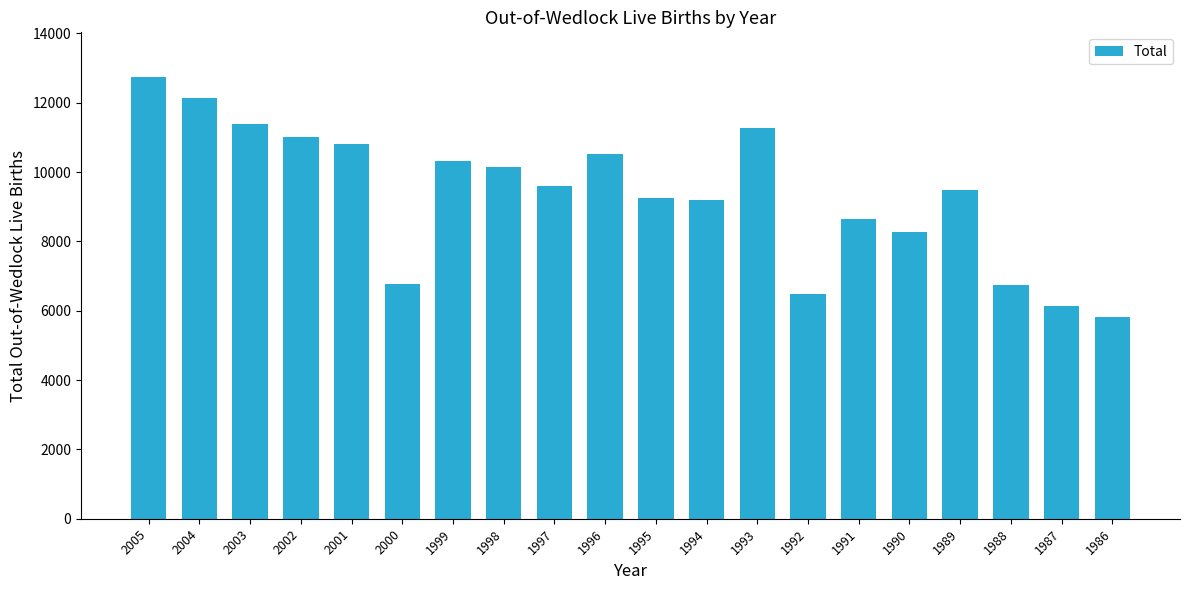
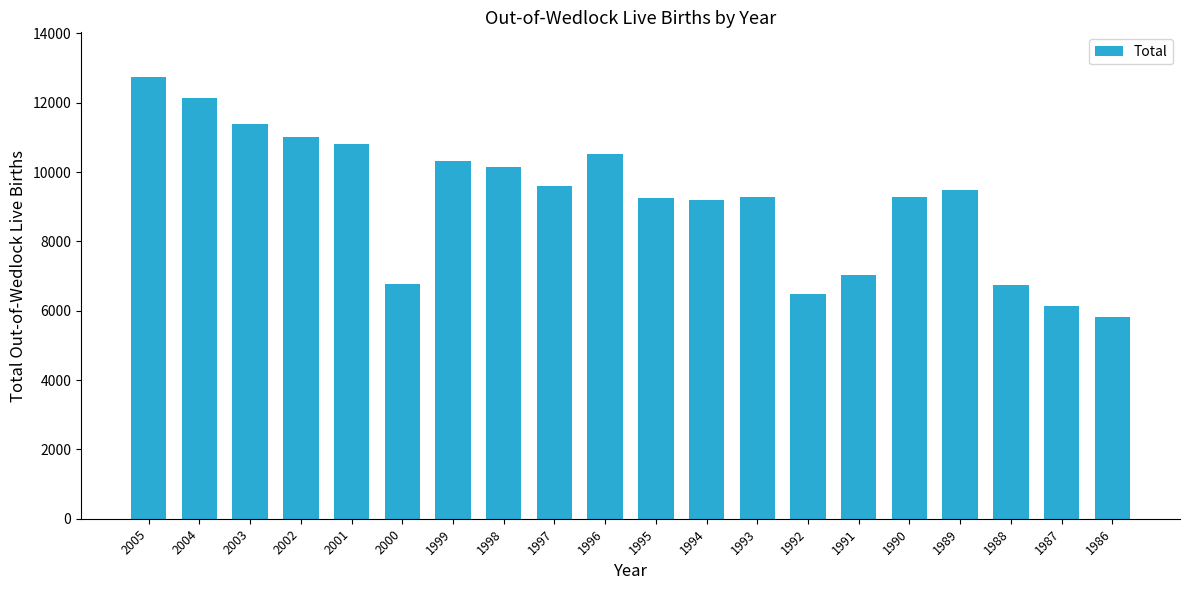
  {
    "2005": 12800,
    "2004": 12200,
    "2003": 11400,
    "2002": 11000,
    "2001": 10800,
    "2000": 6800,
    "1999": 10300,
    "1998": 10100,
    "1997": 9600,
    "1996": 10500,
    "1995": 9300,
    "1994": 9200,
-   "1993": 11300,
+   "1993": 9300,
    "1992": 6500,
-   "1991": 8600,
-   "1990": 8300,
+   "1991": 7000,
+   "1990": 9300,
    "1989": 9500,
    "1988": 6700,
    "1987": 6100,
    "1986": 5800
  }
